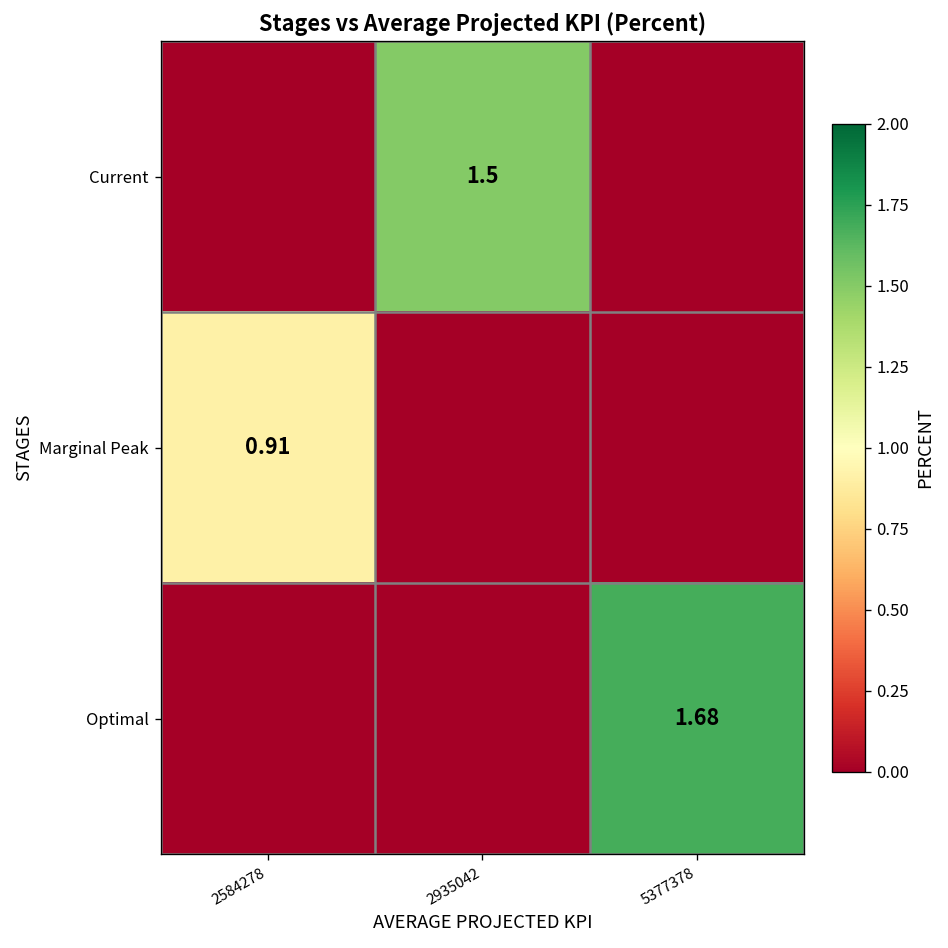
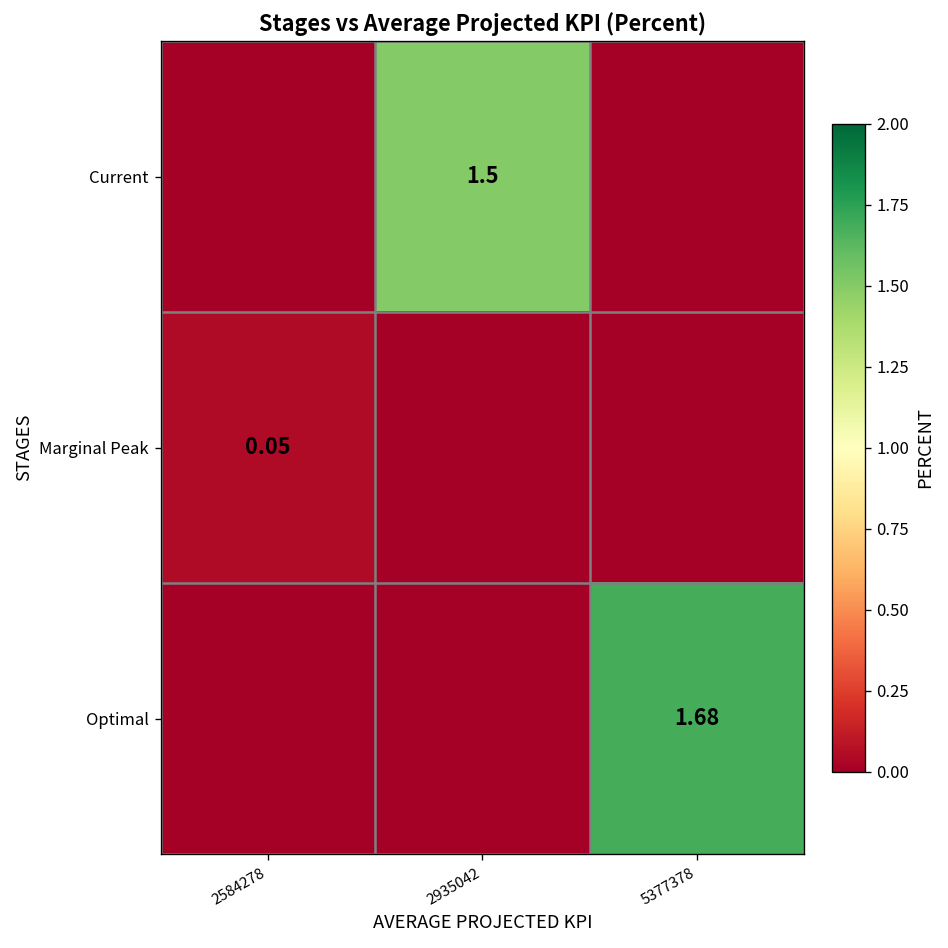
  {
    "Current": {
      "2935042": 1.5
    },
    "Marginal Peak": {
-     "2584278": 0.91
+     "2584278": 0.05
    },
    "Optimal": {
      "5377378": 1.68
    }
  }
